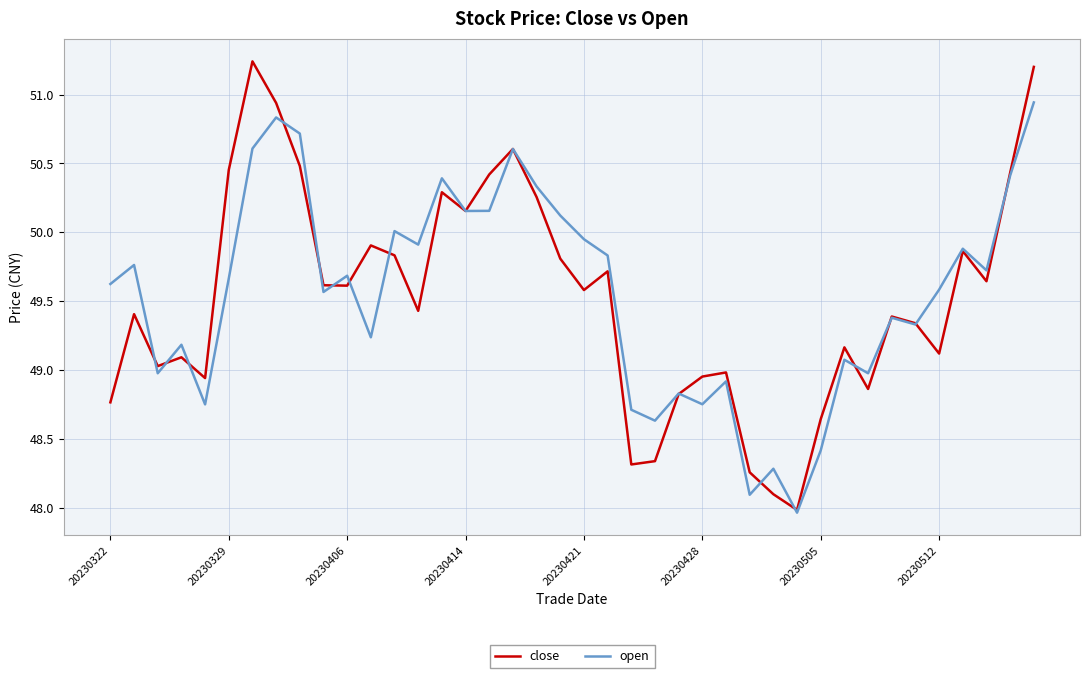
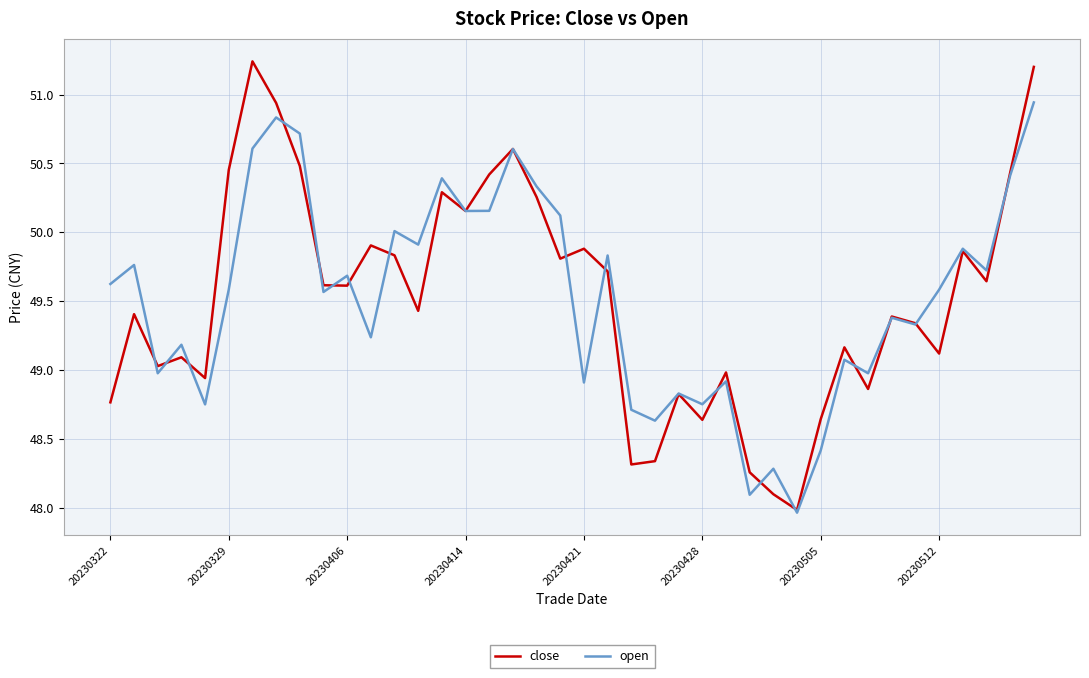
  {
    "close": {
      "20230322": 48.77,
      "20230329": 50.45,
      "20230406": 49.61,
-     "20230421": 49.58,
-     "20230428": 48.95,
+     "20230421": 49.88,
+     "20230428": 48.64,
      "20230505": 48.64,
      "20230512": 49.12
    },
    "open": {
      "20230322": 49.63,
-     "20230329": 49.67,
+     "20230329": 49.59,
      "20230406": 49.69,
-     "20230421": 49.95,
+     "20230421": 48.91,
      "20230428": 48.75,
      "20230505": 48.42,
      "20230512": 49.58
    }
  }
